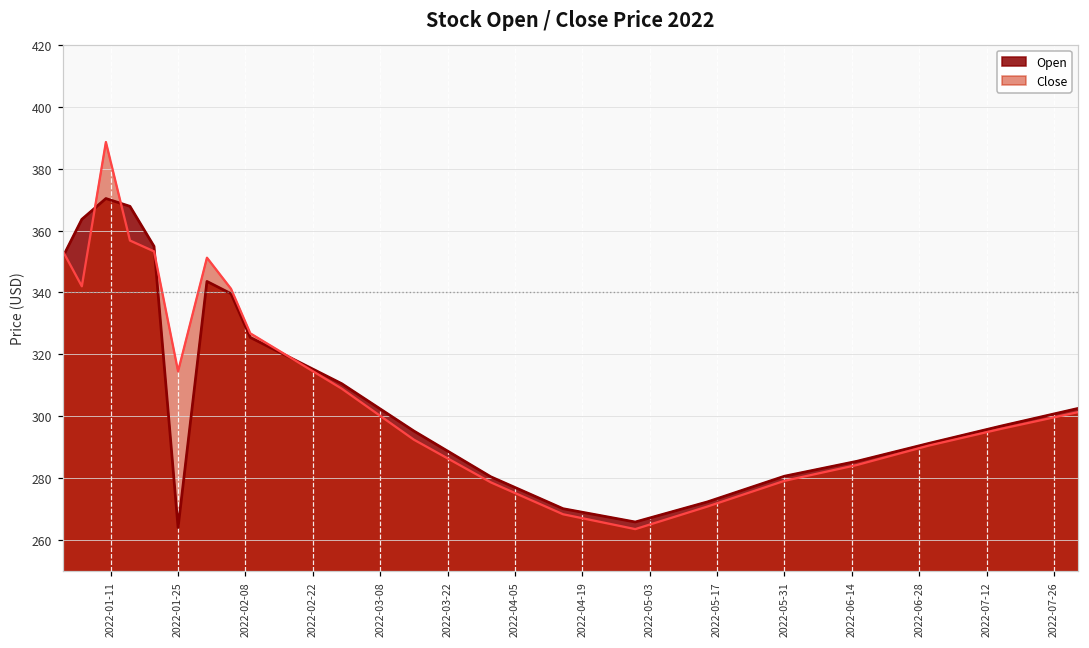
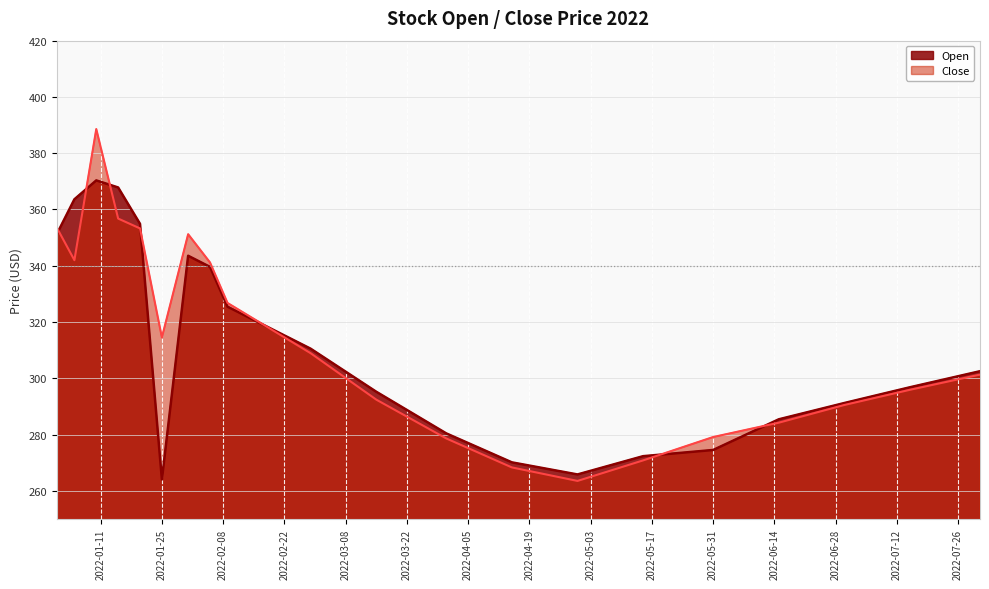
  {
    "Open": {
      "2022-01-25": 264,
-     "2022-05-31": 281
+     "2022-05-31": 275
    },
    "Close": {
      "2022-01-25": 315,
      "2022-05-31": 279
    }
  }
